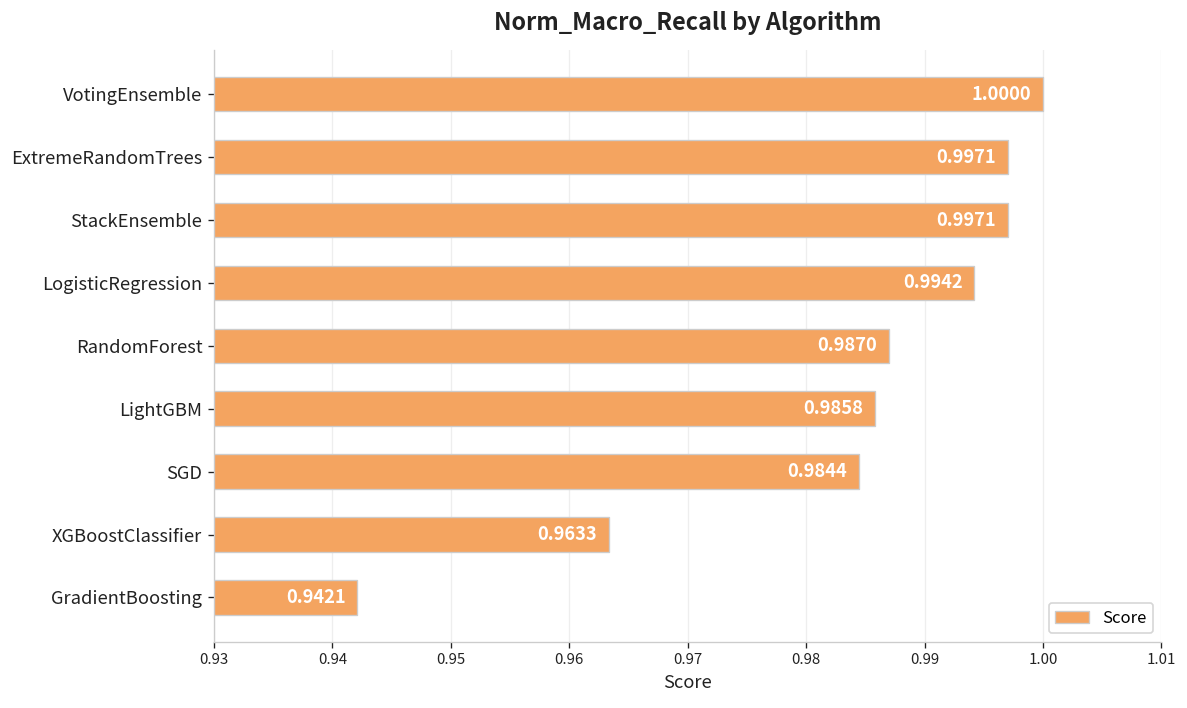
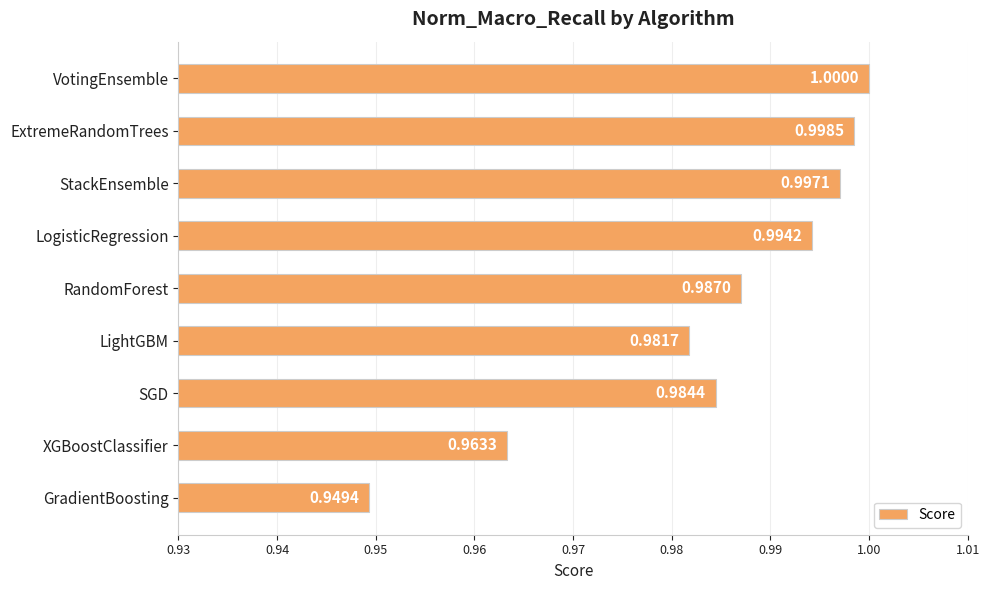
  {
    "VotingEnsemble": 1.0000,
-   "ExtremeRandomTrees": 0.9971,
+   "ExtremeRandomTrees": 0.9985,
    "StackEnsemble": 0.9971,
    "LogisticRegression": 0.9942,
    "RandomForest": 0.9870,
-   "LightGBM": 0.9858,
+   "LightGBM": 0.9817,
    "SGD": 0.9844,
    "XGBoostClassifier": 0.9633,
-   "GradientBoosting": 0.9421
+   "GradientBoosting": 0.9494
  }
